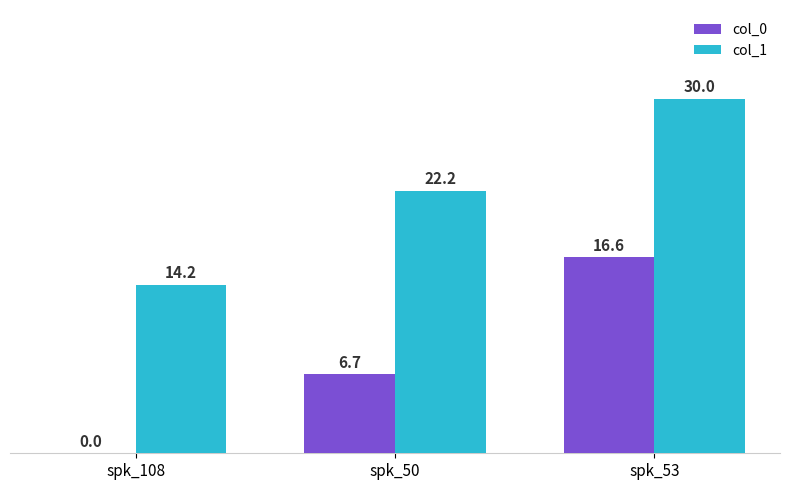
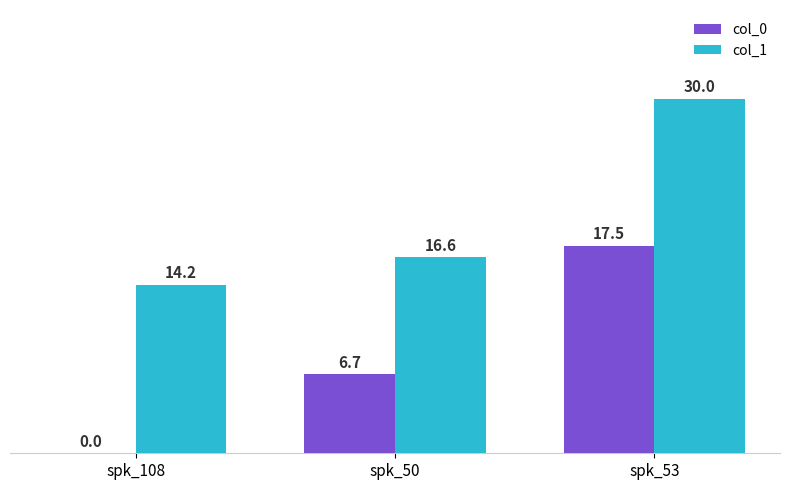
  {
    "col_0": {
      "spk_108": 0.0,
      "spk_50": 6.7,
-     "spk_53": 16.6
+     "spk_53": 17.5
    },
    "col_1": {
      "spk_108": 14.2,
-     "spk_50": 22.2,
+     "spk_50": 16.6,
      "spk_53": 30.0
    }
  }
